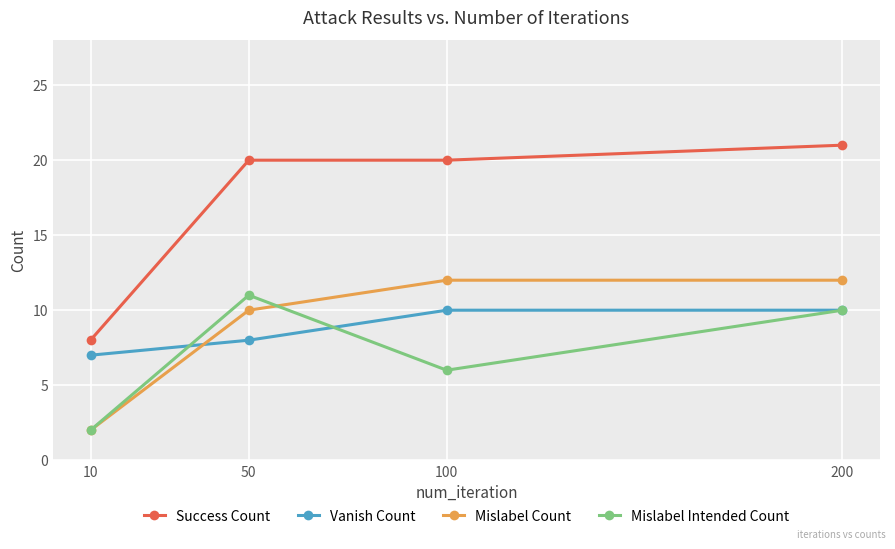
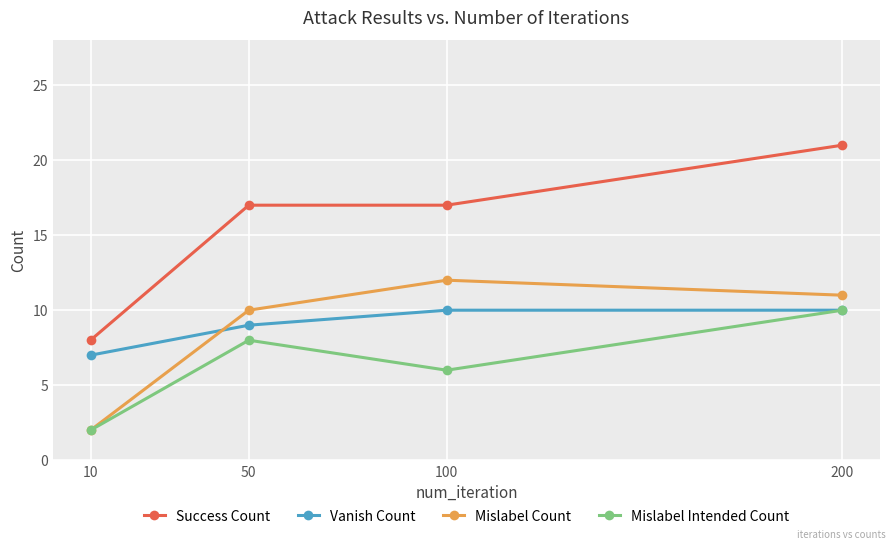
  {
    "Success Count": {
      "10": 8,
-     "50": 20,
-     "100": 20,
+     "50": 17,
+     "100": 17,
      "200": 21
    },
    "Vanish Count": {
      "10": 7,
-     "50": 8,
+     "50": 9,
      "100": 10
    },
    "Mislabel Count": {
      "50": 10,
      "100": 12,
-     "200": 12
+     "200": 11
    },
    "Mislabel Intended Count": {
-     "50": 11,
+     "50": 8,
      "100": 6
    }
  }
